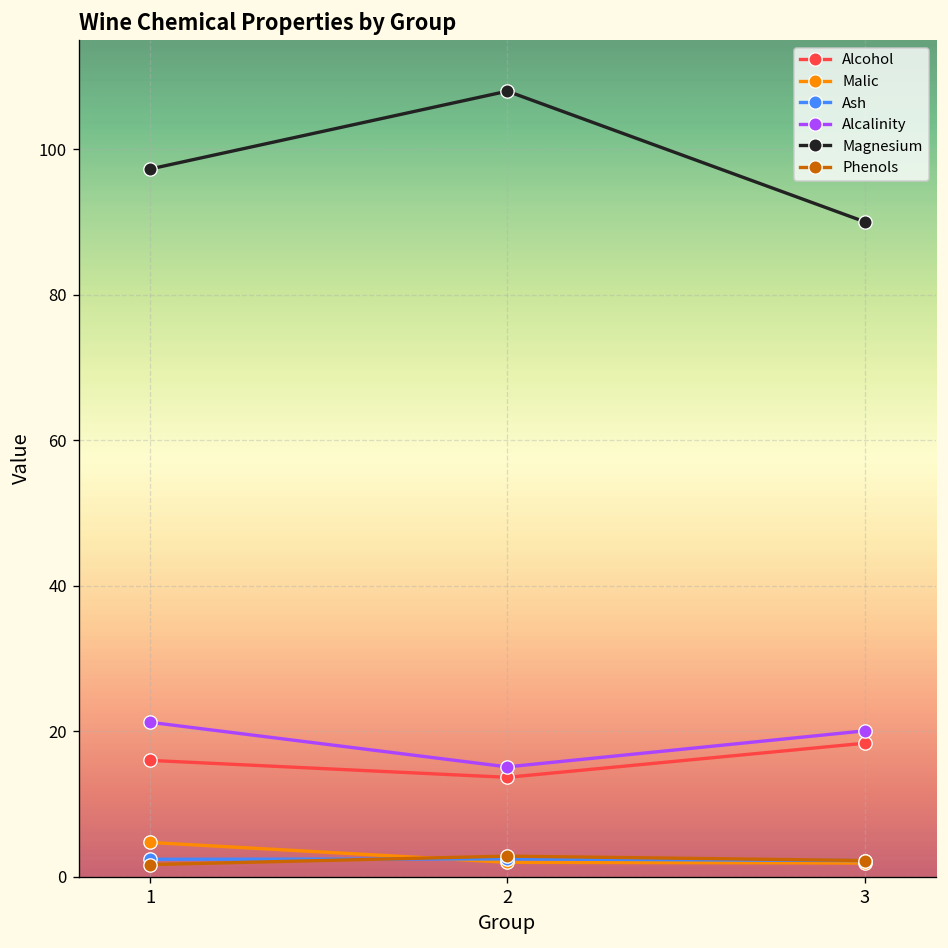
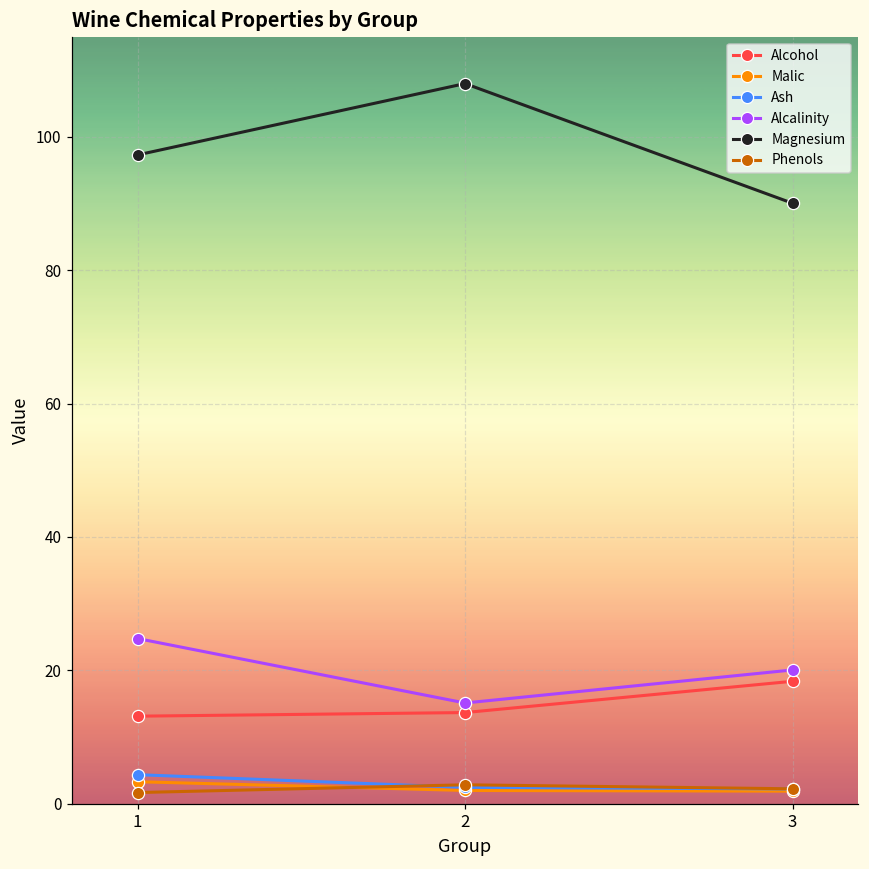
  {
    "Alcohol": {
-     "1": 16,
+     "1": 13,
      "2": 14,
      "3": 18
    },
    "Malic": {
-     "1": 5,
+     "1": 3,
      "2": 2
    },
    "Ash": {
-     "1": 2
+     "1": 4
    },
    "Alcalinity": {
-     "1": 21,
+     "1": 25,
      "2": 15,
      "3": 20
    },
    "Magnesium": {
      "1": 97,
      "2": 108,
      "3": 90
    },
    "Phenols": {
      "1": 2
    }
  }
